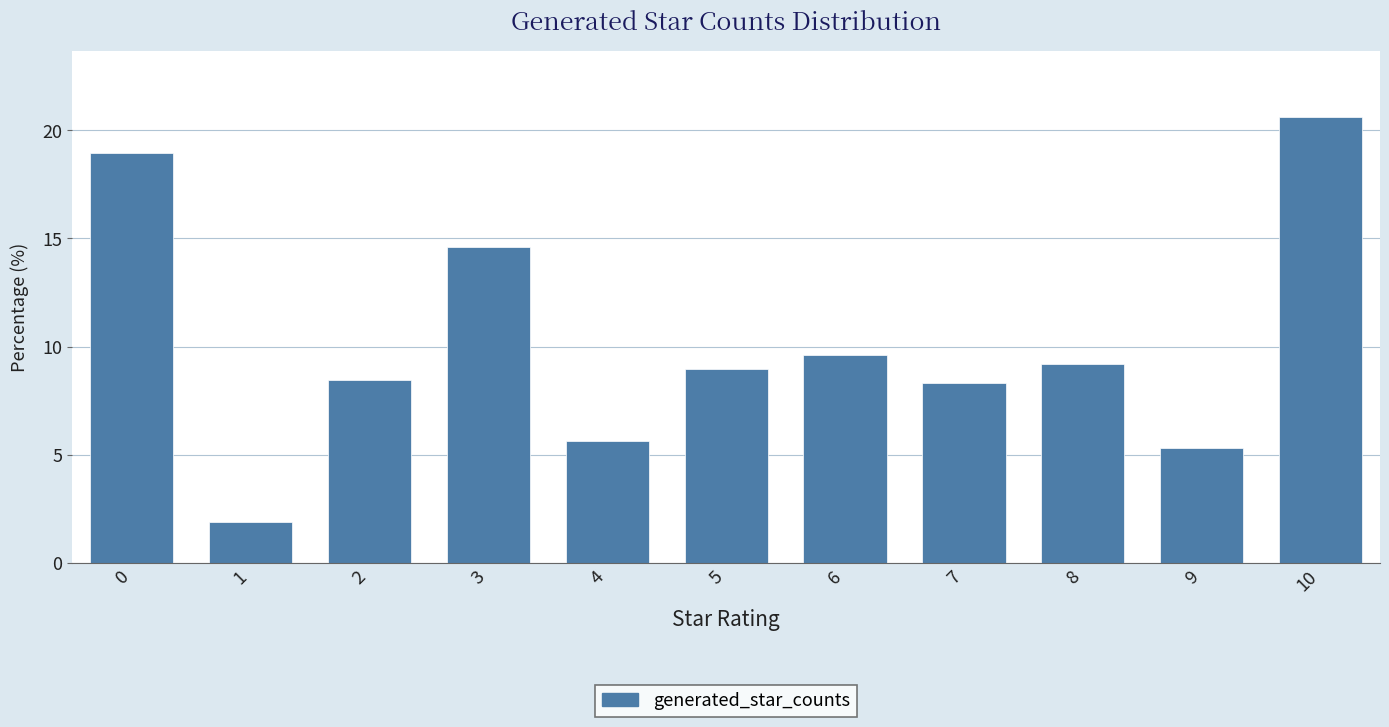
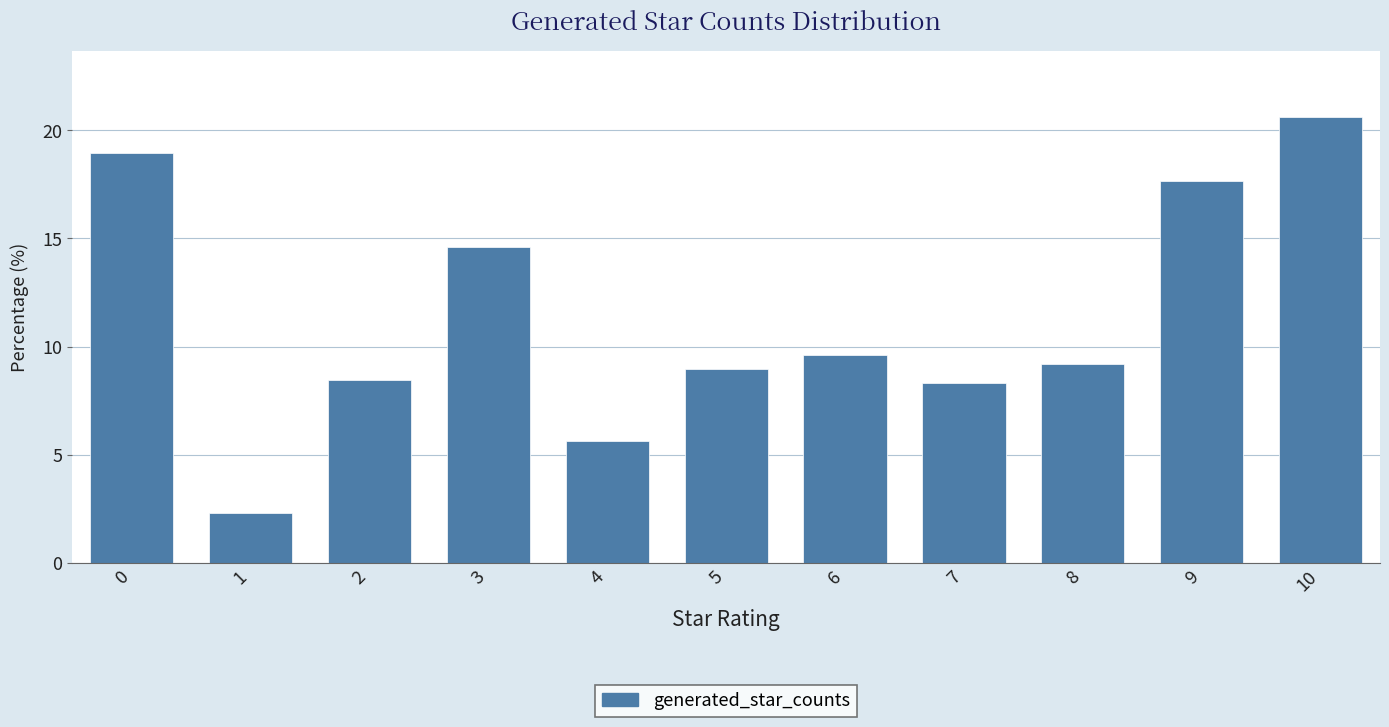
  {
    "0": 18.9,
-   "1": 1.9,
+   "1": 2.3,
    "2": 8.5,
    "3": 14.6,
    "4": 5.6,
    "5": 9.0,
    "6": 9.6,
    "7": 8.3,
    "8": 9.2,
-   "9": 5.3,
+   "9": 17.7,
    "10": 20.6
  }
